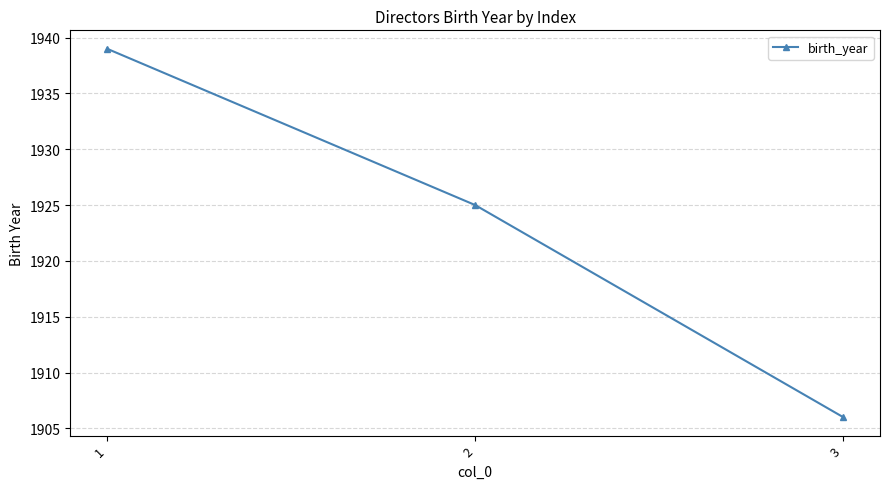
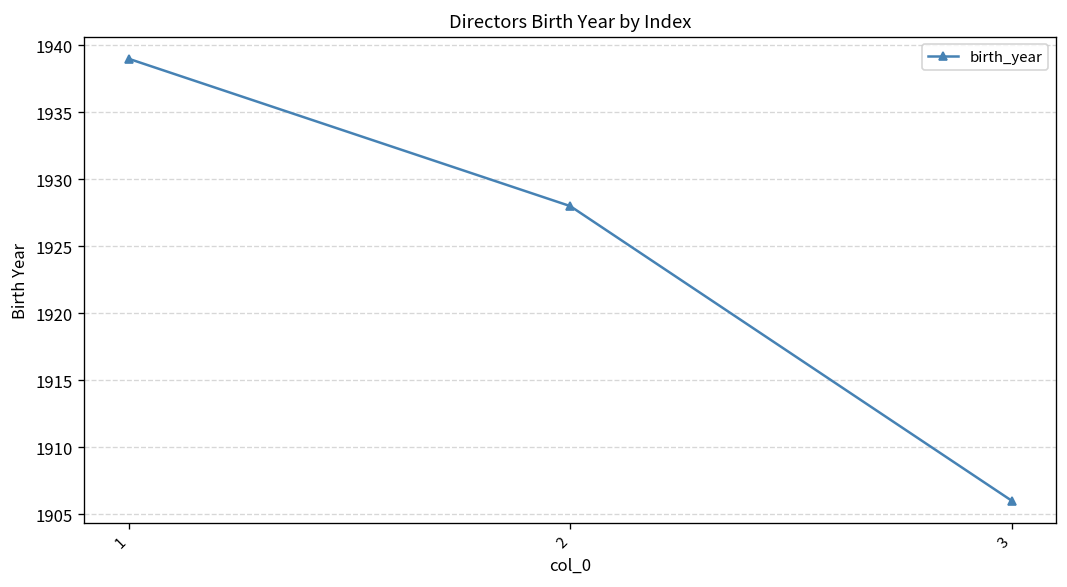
  {
    "1": 1939,
-   "2": 1925,
+   "2": 1928,
    "3": 1906
  }
